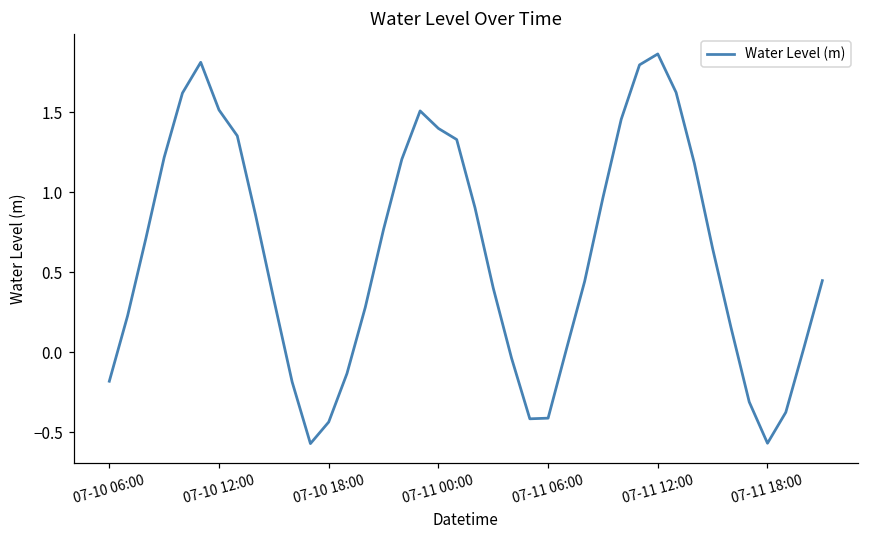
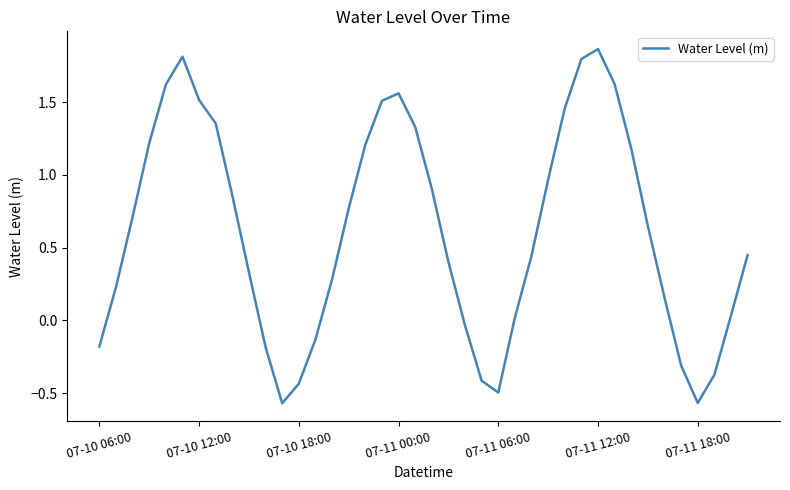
  {
    "07-10 06:00": -0.18,
    "07-10 12:00": 1.52,
    "07-10 18:00": -0.43,
-   "07-11 00:00": 1.40,
-   "07-11 06:00": -0.41,
+   "07-11 00:00": 1.56,
+   "07-11 06:00": -0.50,
    "07-11 12:00": 1.87,
    "07-11 18:00": -0.57
  }
